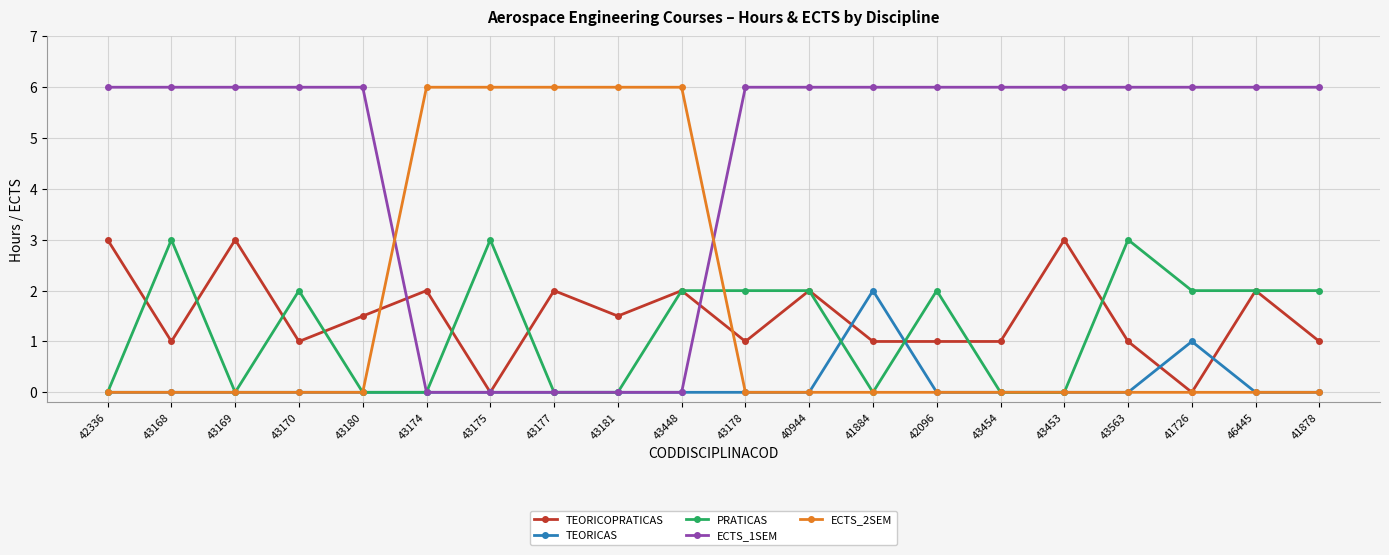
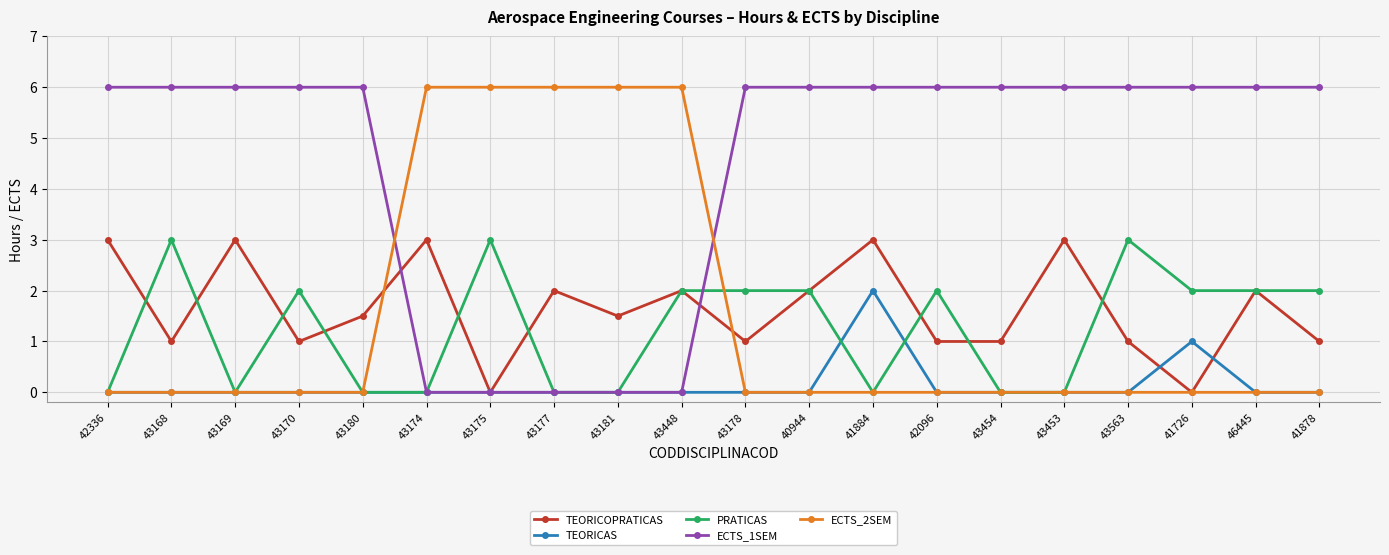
  {
    "TEORICOPRATICAS": {
      "42336": 3,
      "43168": 1,
      "43169": 3,
      "43170": 1,
      "43180": 1.5,
-     "43174": 2,
+     "43174": 3,
      "43177": 2,
      "43181": 1.5,
      "43178": 1,
-     "41884": 1,
+     "41884": 3,
      "42096": 1,
      "43454": 1,
      "43453": 3,
      "43563": 1,
      "41878": 1
    },
    "TEORICAS": {
      "41884": 2,
      "41726": 1
    },
    "PRATICAS": {
      "43168": 3,
      "43170": 2,
      "43175": 3,
      "43178": 2,
      "42096": 2,
      "43563": 3,
      "41726": 2,
      "41878": 2
    },
    "ECTS_1SEM": {
      "42336": 6,
      "43168": 6,
      "43169": 6,
      "43170": 6,
      "43180": 6,
      "43178": 6,
      "40944": 6,
      "41884": 6,
      "42096": 6,
      "43454": 6,
      "43453": 6,
      "43563": 6,
      "41726": 6,
      "46445": 6,
      "41878": 6
    },
    "ECTS_2SEM": {
      "43174": 6,
      "43175": 6,
      "43177": 6,
      "43181": 6,
      "43448": 6
    }
  }
